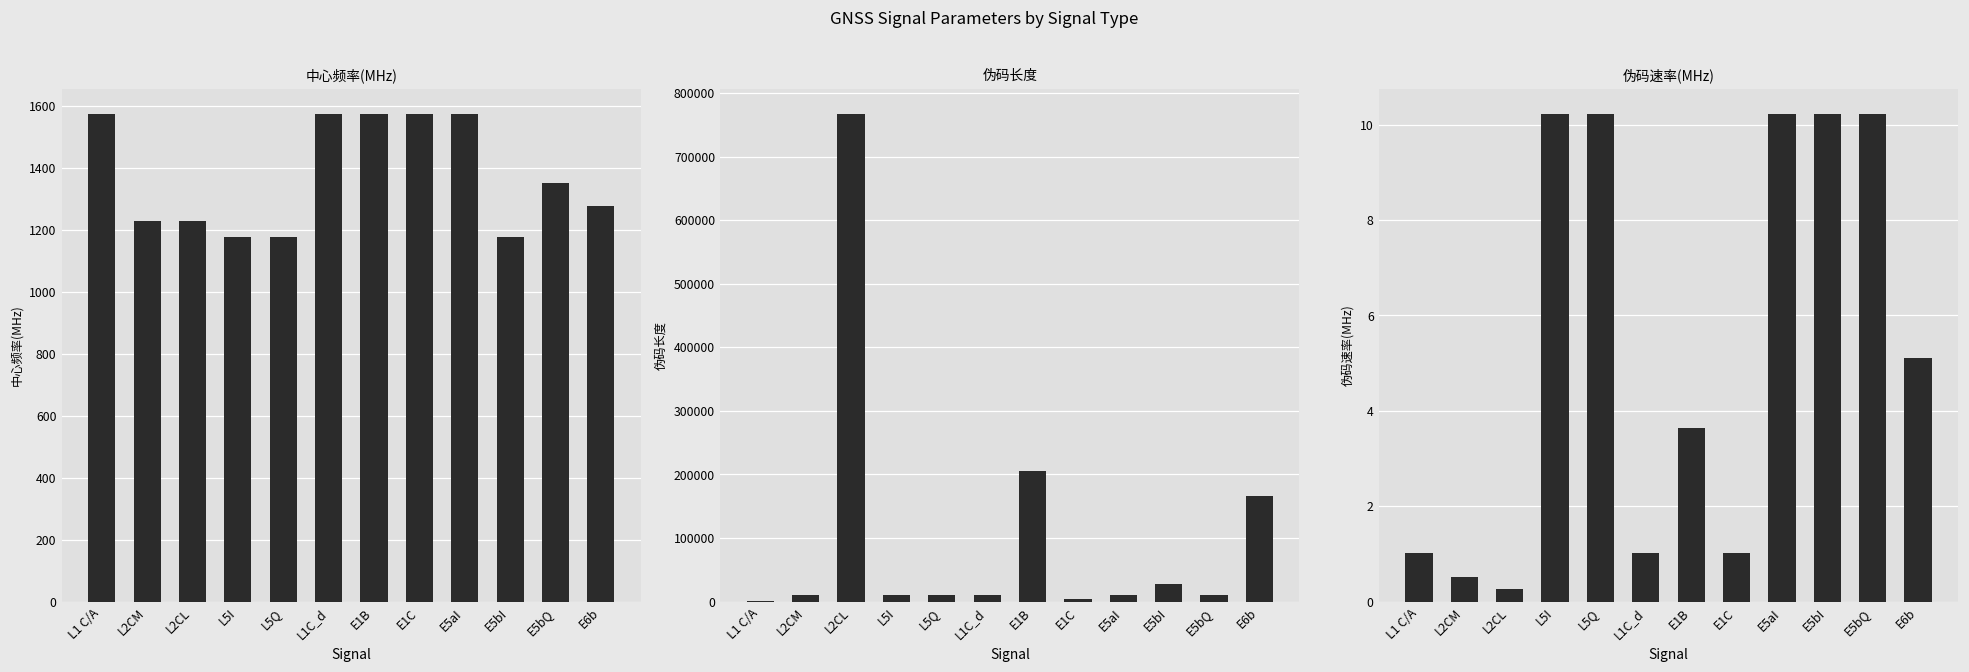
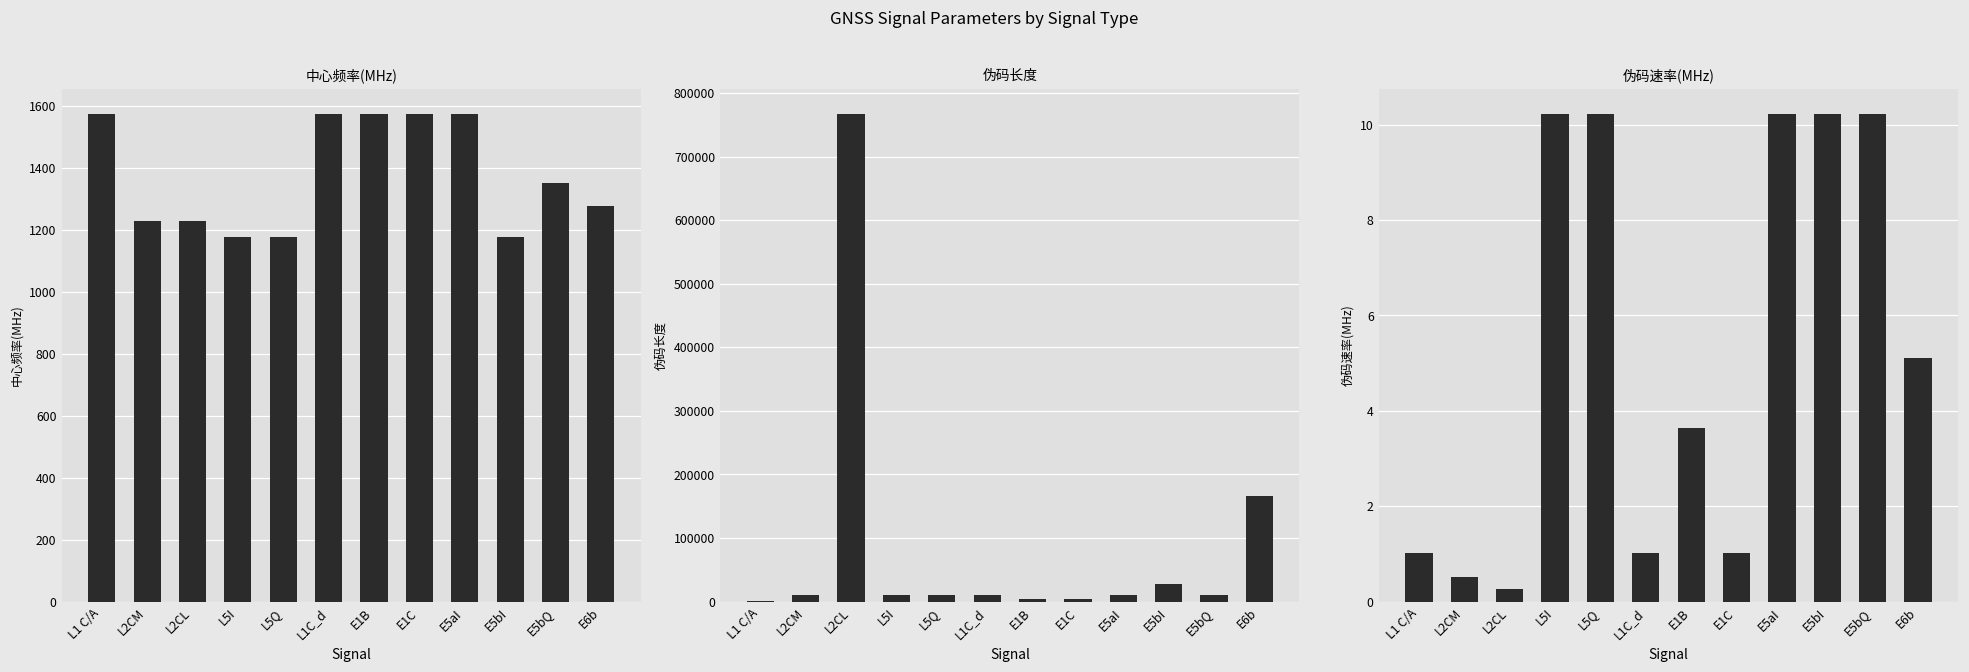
  {
    "中心频率(MHz)": {
      "L1 C/A": 1580,
      "L2CM": 1230,
      "L2CL": 1230,
      "L5I": 1180,
      "L5Q": 1180,
      "L1C_d": 1580,
      "E1B": 1580,
      "E1C": 1580,
      "E5aI": 1580,
      "E5bI": 1180,
      "E5bQ": 1350,
      "E6b": 1280
    },
    "伪码长度": {
      "L2CM": 10000,
      "L2CL": 770000,
      "L5I": 10000,
      "L5Q": 10000,
      "L1C_d": 10000,
-     "E1B": 210000,
+     "E1B": 0,
      "E5aI": 10000,
      "E5bI": 30000,
      "E5bQ": 10000,
      "E6b": 170000
    },
    "伪码速率(MHz)": {
      "L1 C/A": 1.0,
      "L2CM": 0.5,
      "L2CL": 0.3,
      "L5I": 10.2,
      "L5Q": 10.2,
      "L1C_d": 1.0,
      "E1B": 3.6,
      "E1C": 1.0,
      "E5aI": 10.2,
      "E5bI": 10.2,
      "E5bQ": 10.2,
      "E6b": 5.1
    }
  }
